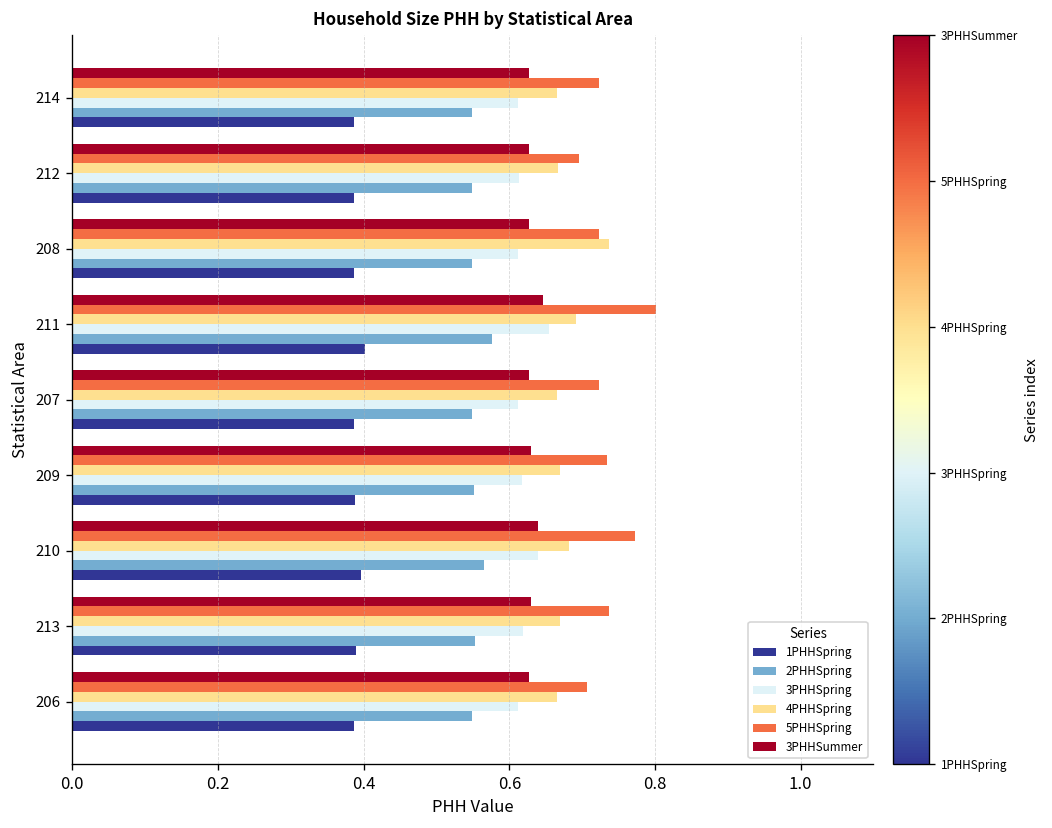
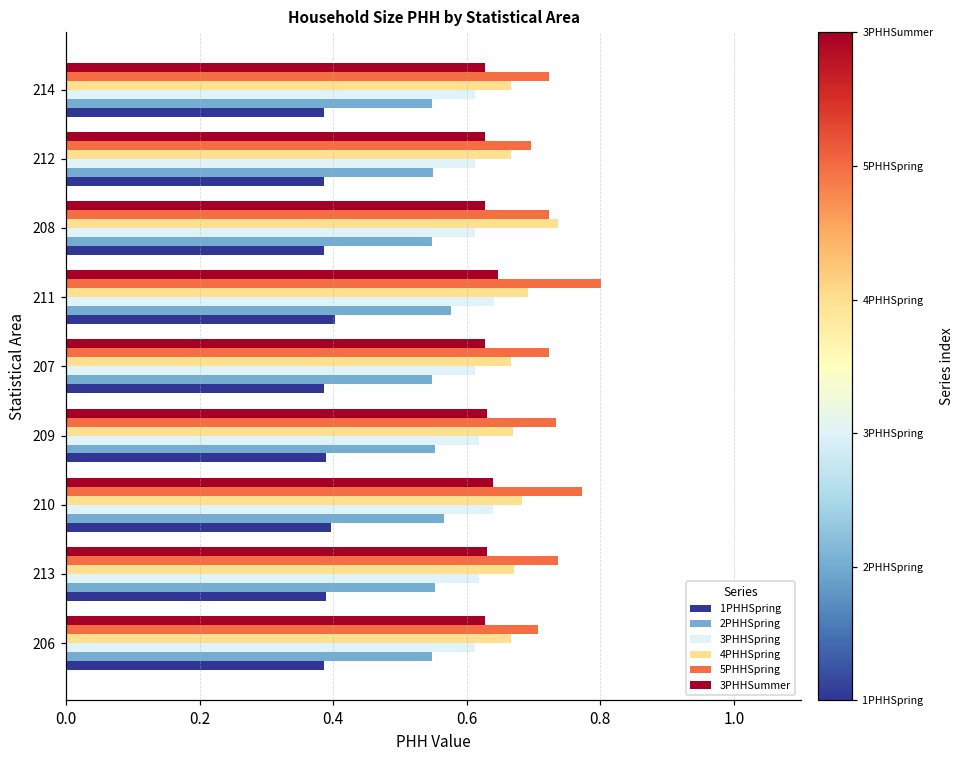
  {
    "1PHHSpring": {
      "214": 0.39,
      "212": 0.39,
      "208": 0.39,
      "211": 0.40,
      "207": 0.39,
      "209": 0.39,
      "210": 0.40,
      "213": 0.39,
      "206": 0.39
    },
    "2PHHSpring": {
      "214": 0.55,
      "212": 0.55,
      "208": 0.55,
      "211": 0.58,
      "207": 0.55,
      "209": 0.55,
      "210": 0.57,
      "213": 0.55,
      "206": 0.55
    },
    "3PHHSpring": {
      "214": 0.61,
      "212": 0.61,
      "208": 0.61,
-     "211": 0.65,
+     "211": 0.64,
      "207": 0.61,
      "209": 0.62,
      "210": 0.64,
      "213": 0.62,
      "206": 0.61
    },
    "4PHHSpring": {
      "214": 0.67,
      "212": 0.67,
      "208": 0.74,
      "211": 0.69,
      "207": 0.67,
      "209": 0.67,
      "210": 0.68,
      "213": 0.67,
      "206": 0.67
    },
    "5PHHSpring": {
      "214": 0.72,
      "212": 0.70,
      "208": 0.72,
      "211": 0.80,
      "207": 0.72,
      "209": 0.73,
      "210": 0.77,
      "213": 0.74,
      "206": 0.71
    },
    "3PHHSummer": {
      "214": 0.63,
      "212": 0.63,
      "208": 0.63,
      "211": 0.65,
      "207": 0.63,
      "209": 0.63,
      "210": 0.64,
      "213": 0.63,
      "206": 0.63
    }
  }
